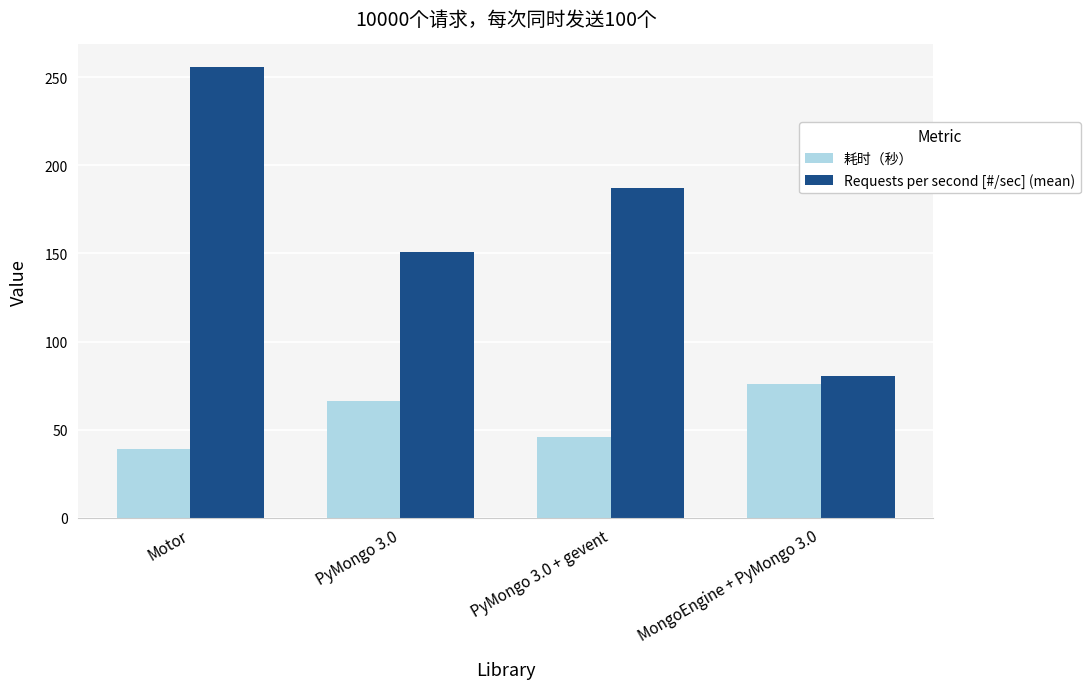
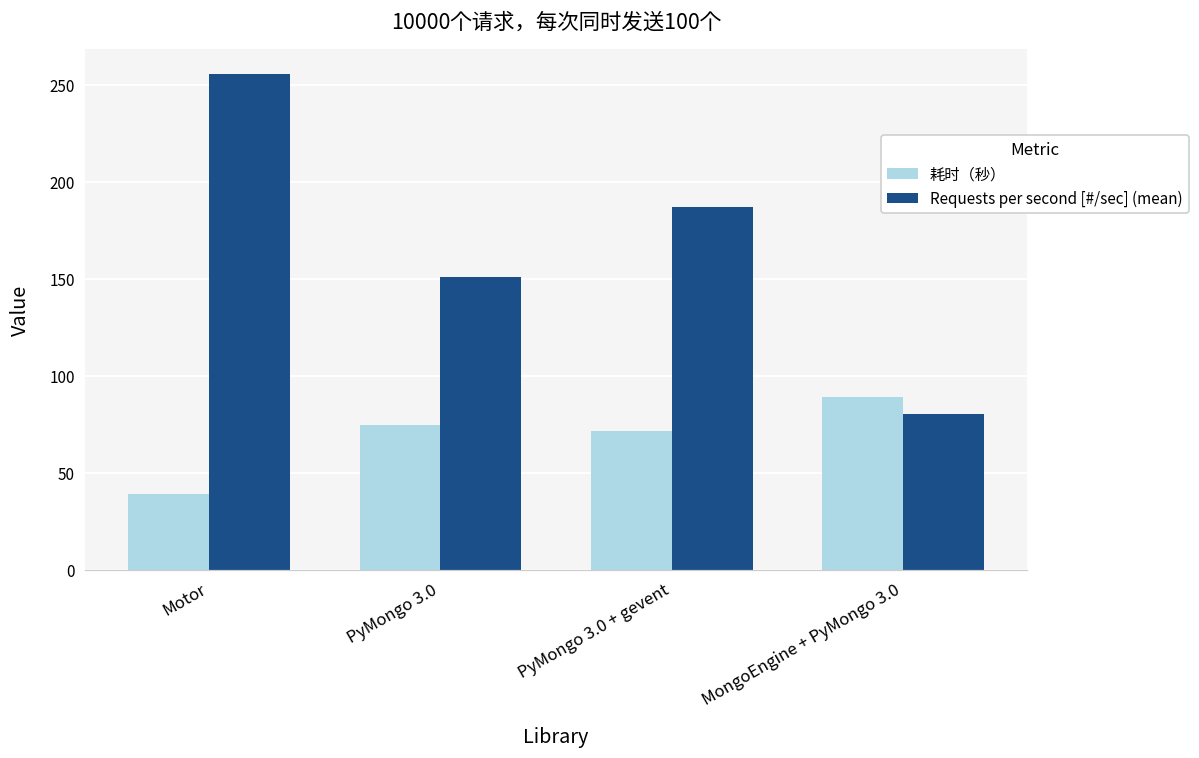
  {
    "耗时（秒）": {
      "Motor": 39,
-     "PyMongo 3.0": 66,
-     "PyMongo 3.0 + gevent": 46,
-     "MongoEngine + PyMongo 3.0": 76
+     "PyMongo 3.0": 75,
+     "PyMongo 3.0 + gevent": 72,
+     "MongoEngine + PyMongo 3.0": 89
    },
    "Requests per second [#/sec] (mean)": {
      "Motor": 256,
      "PyMongo 3.0": 151,
      "PyMongo 3.0 + gevent": 187,
      "MongoEngine + PyMongo 3.0": 81
    }
  }
